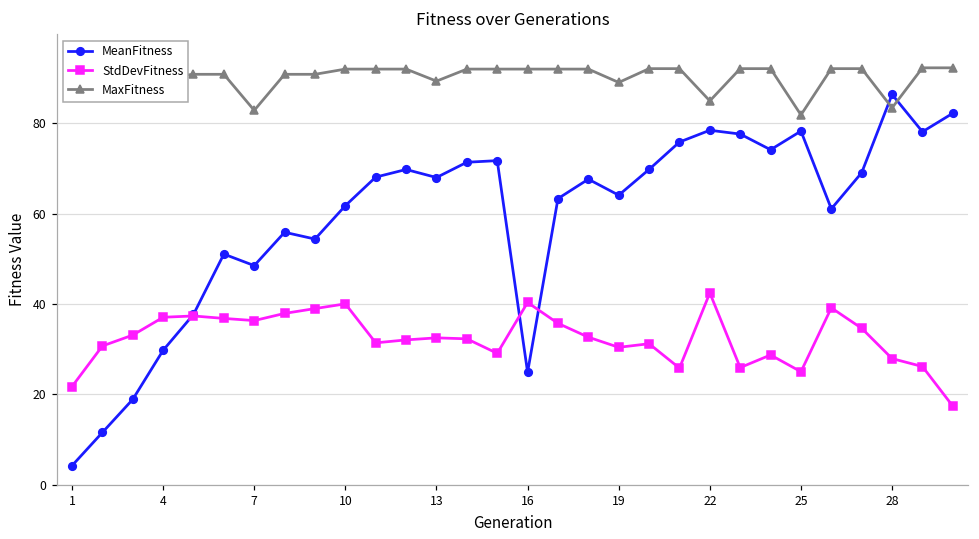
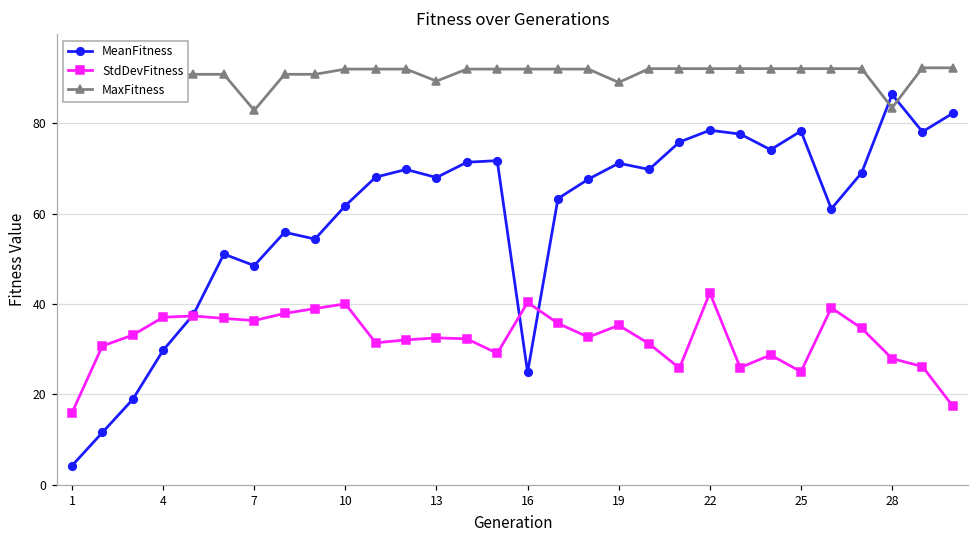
  {
    "MeanFitness": {
      "1": 4,
      "4": 30,
      "7": 49,
      "10": 62,
      "13": 68,
      "16": 25,
-     "19": 64,
+     "19": 71,
      "22": 78,
      "25": 78,
      "28": 86
    },
    "StdDevFitness": {
-     "1": 22,
+     "1": 16,
      "4": 37,
      "7": 36,
      "10": 40,
      "13": 33,
      "16": 40,
-     "19": 30,
+     "19": 35,
      "22": 42,
      "25": 25,
      "28": 28
    },
    "MaxFitness": {
      "7": 83,
      "10": 92,
      "13": 89,
      "16": 92,
      "19": 89,
-     "22": 85,
-     "25": 82,
+     "22": 92,
+     "25": 92,
      "28": 83
    }
  }
